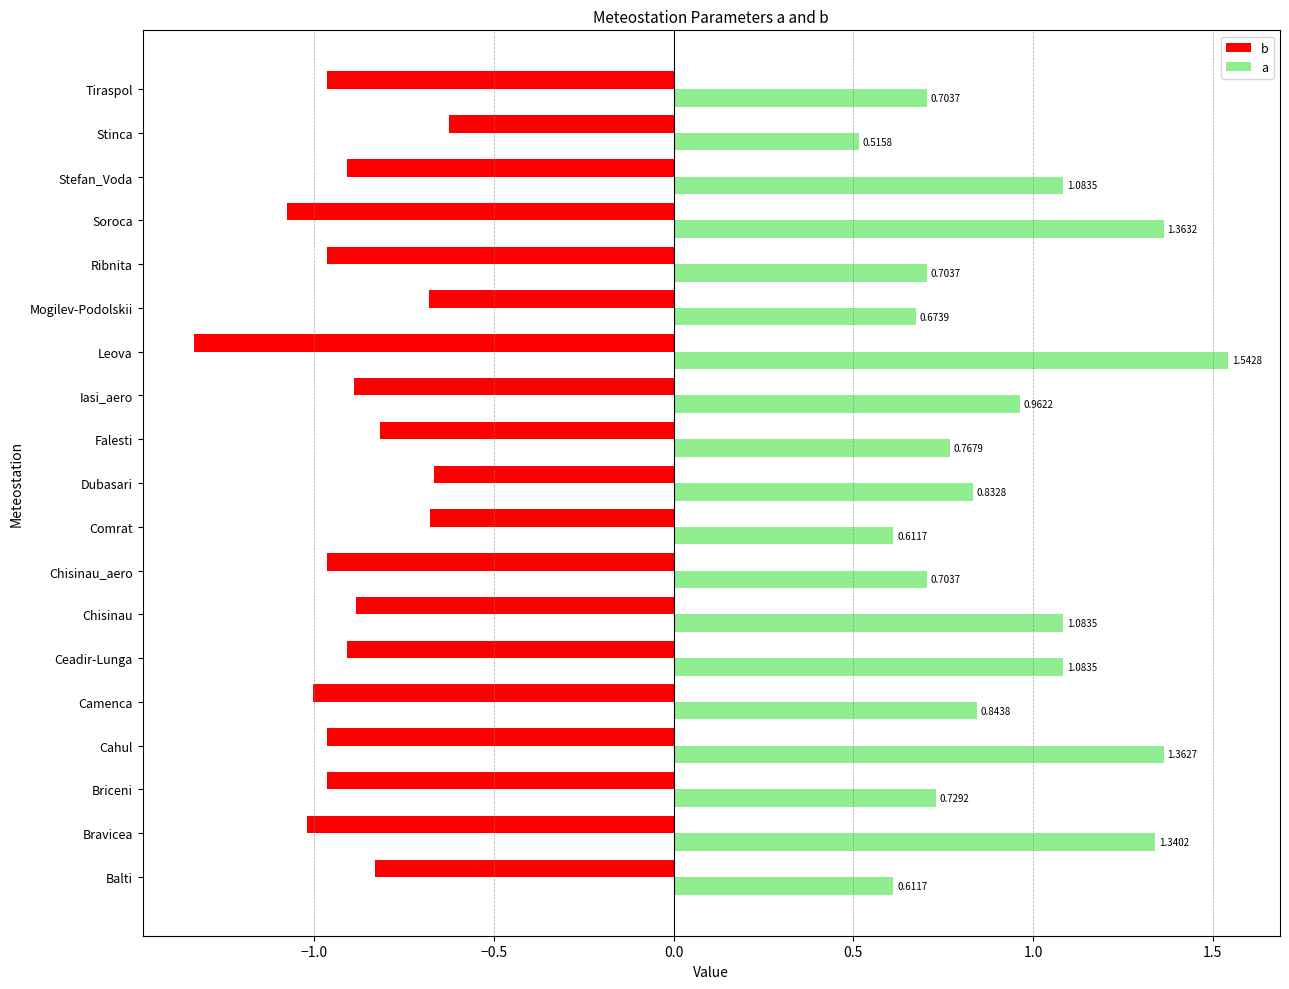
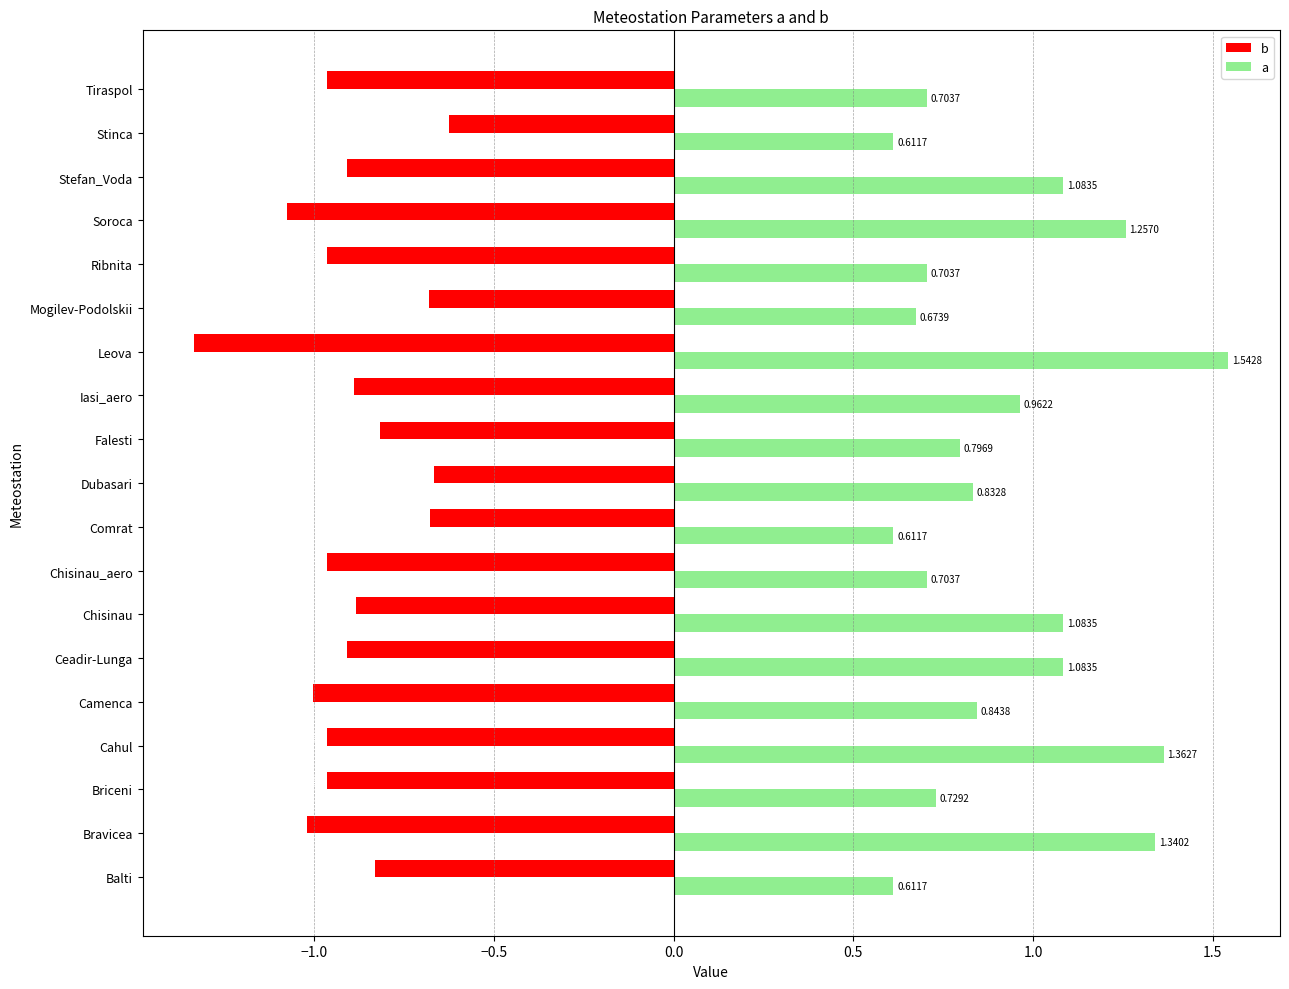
  {
    "b": {
      "Tiraspol": -0.97,
      "Stinca": -0.62,
      "Stefan_Voda": -0.91,
      "Soroca": -1.08,
      "Ribnita": -0.97,
      "Mogilev-Podolskii": -0.68,
      "Leova": -1.33,
      "Iasi_aero": -0.89,
      "Falesti": -0.82,
      "Dubasari": -0.67,
      "Comrat": -0.68,
      "Chisinau_aero": -0.97,
      "Chisinau": -0.88,
      "Ceadir-Lunga": -0.91,
      "Camenca": -1.00,
      "Cahul": -0.97,
      "Briceni": -0.97,
      "Bravicea": -1.02,
      "Balti": -0.83
    },
    "a": {
      "Tiraspol": 0.7037,
-     "Stinca": 0.5158,
+     "Stinca": 0.6117,
      "Stefan_Voda": 1.0835,
-     "Soroca": 1.3632,
+     "Soroca": 1.2570,
      "Ribnita": 0.7037,
      "Mogilev-Podolskii": 0.6739,
      "Leova": 1.5428,
      "Iasi_aero": 0.9622,
-     "Falesti": 0.7679,
+     "Falesti": 0.7969,
      "Dubasari": 0.8328,
      "Comrat": 0.6117,
      "Chisinau_aero": 0.7037,
      "Chisinau": 1.0835,
      "Ceadir-Lunga": 1.0835,
      "Camenca": 0.8438,
      "Cahul": 1.3627,
      "Briceni": 0.7292,
      "Bravicea": 1.3402,
      "Balti": 0.6117
    }
  }
